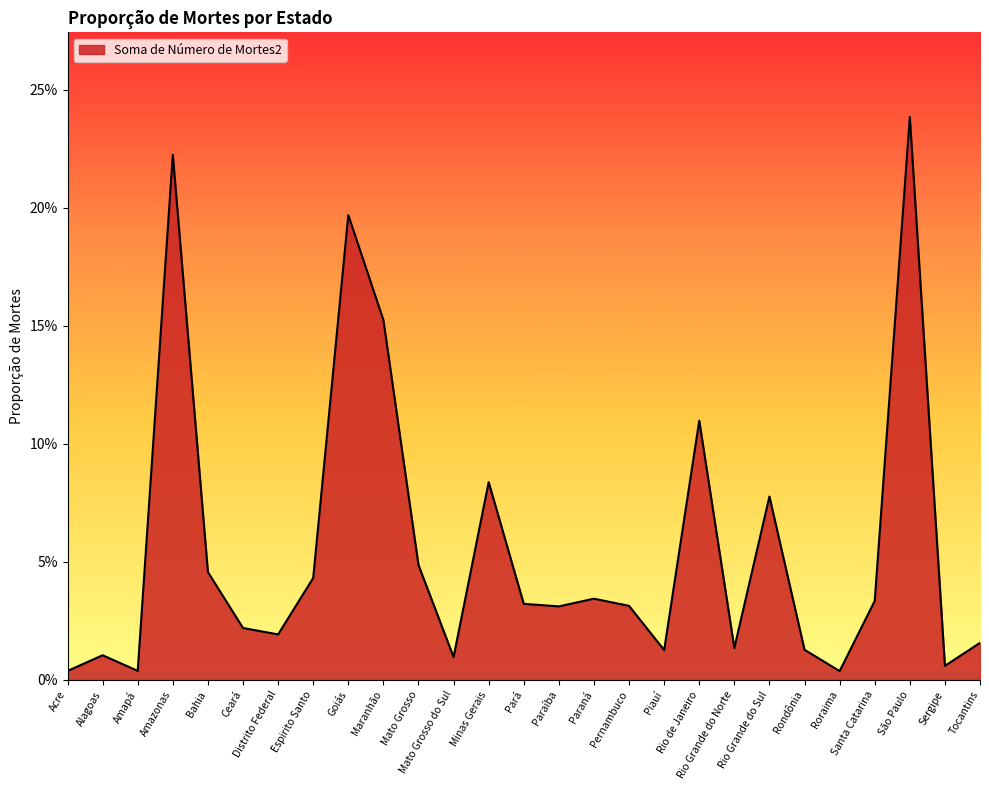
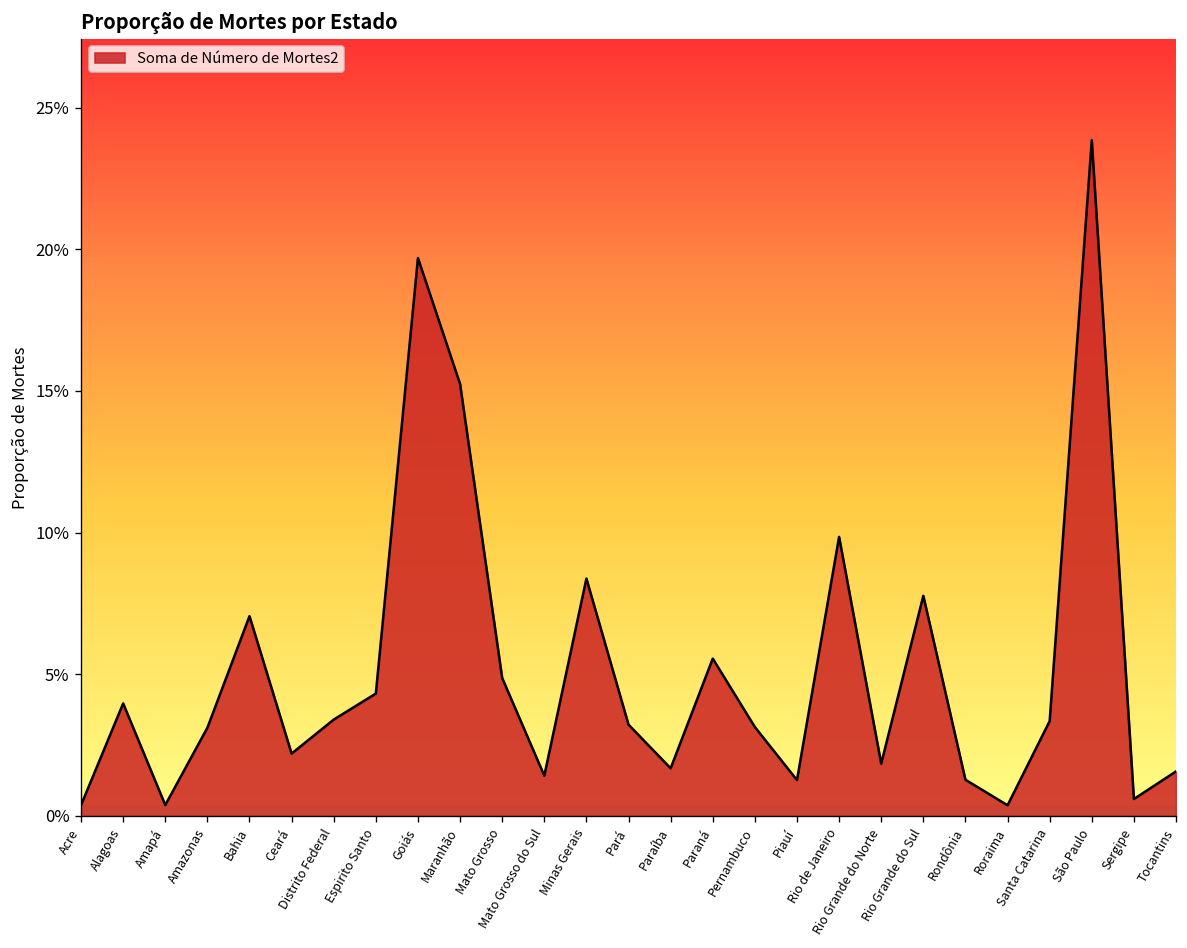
  {
    "Acre": "0.4%",
-   "Alagoas": "1.0%",
+   "Alagoas": "4.0%",
    "Amapá": "0.4%",
-   "Amazonas": "22.2%",
-   "Bahia": "4.6%",
+   "Amazonas": "3.1%",
+   "Bahia": "7.0%",
    "Ceará": "2.2%",
-   "Distrito Federal": "1.9%",
+   "Distrito Federal": "3.4%",
    "Espirito Santo": "4.3%",
    "Goiás": "19.7%",
    "Maranhão": "15.2%",
    "Mato Grosso": "4.9%",
-   "Mato Grosso do Sul": "1.0%",
+   "Mato Grosso do Sul": "1.4%",
    "Minas Gerais": "8.4%",
    "Pará": "3.2%",
-   "Paraíba": "3.1%",
-   "Paraná": "3.4%",
+   "Paraíba": "1.7%",
+   "Paraná": "5.5%",
    "Pernambuco": "3.1%",
    "Piauí": "1.3%",
-   "Rio de Janeiro": "11.0%",
-   "Rio Grande do Norte": "1.3%",
+   "Rio de Janeiro": "9.8%",
+   "Rio Grande do Norte": "1.8%",
    "Rio Grande do Sul": "7.8%",
    "Rondônia": "1.3%",
    "Roraima": "0.4%",
    "Santa Catarina": "3.3%",
    "São Paulo": "23.9%",
    "Sergipe": "0.6%",
    "Tocantins": "1.6%"
  }
